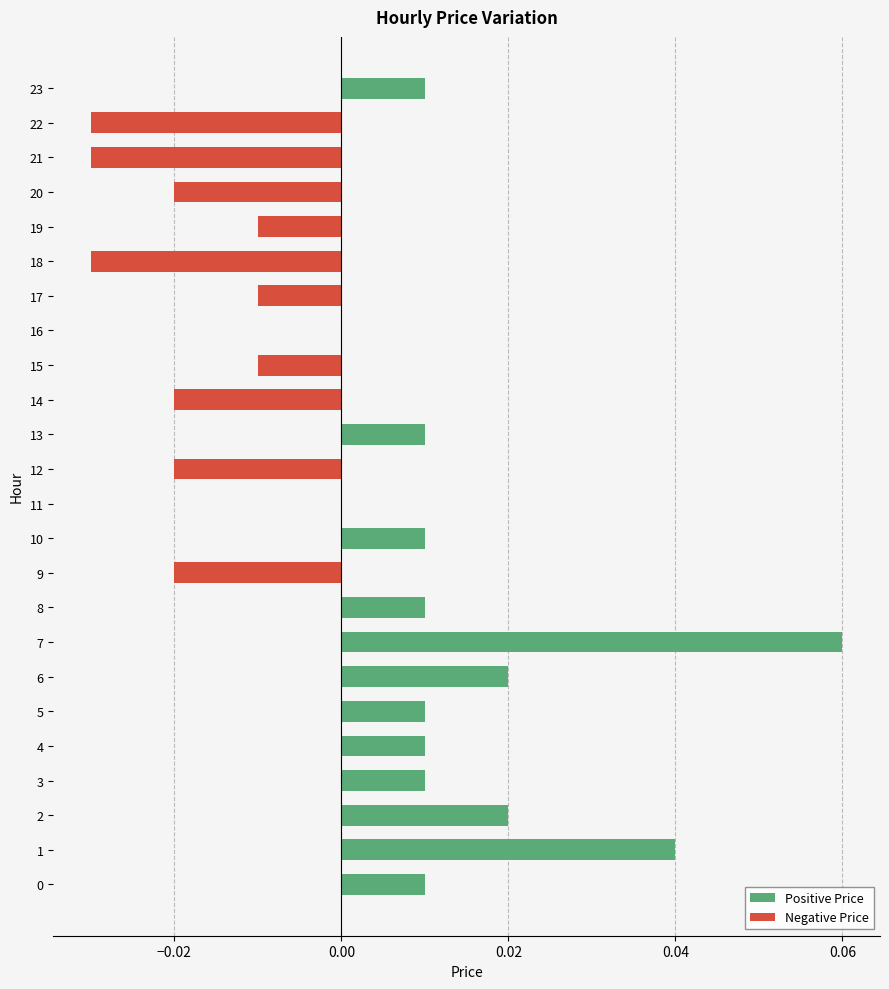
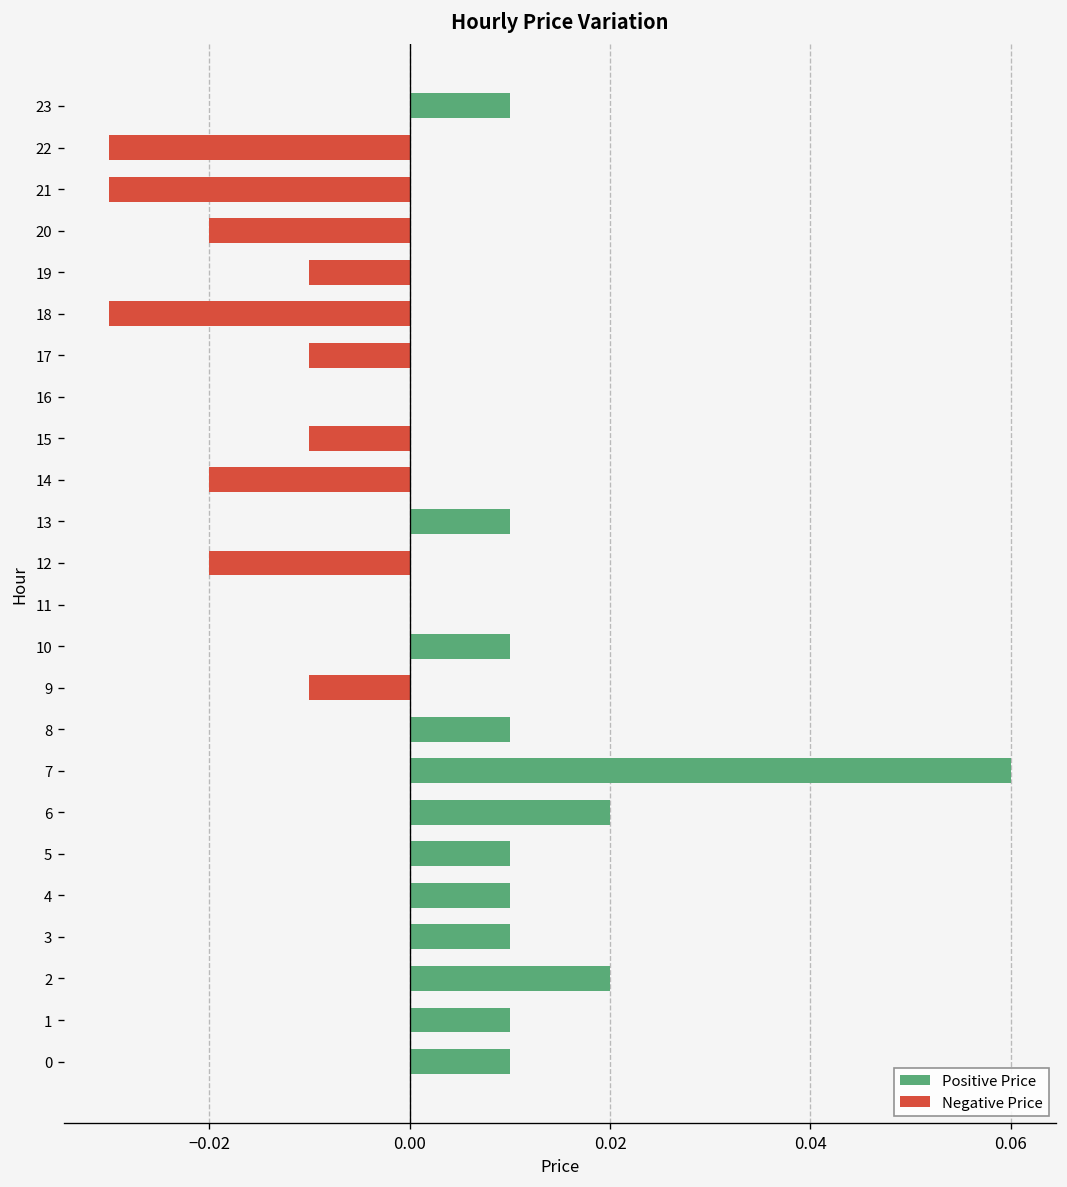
  {
    "Positive Price": {
      "23": 0.01,
      "22": 0.00,
      "21": 0.00,
      "20": 0.00,
      "19": 0.00,
      "18": 0.00,
      "17": 0.00,
      "16": 0.00,
      "15": 0.00,
      "14": 0.00,
      "13": 0.01,
      "12": 0.00,
      "11": 0.00,
      "10": 0.01,
      "9": 0.00,
      "8": 0.01,
      "7": 0.06,
      "6": 0.02,
      "5": 0.01,
      "4": 0.01,
      "3": 0.01,
      "2": 0.02,
-     "1": 0.04,
+     "1": 0.01,
      "0": 0.01
    },
    "Negative Price": {
      "23": 0.00,
      "22": -0.03,
      "21": -0.03,
      "20": -0.02,
      "19": -0.01,
      "18": -0.03,
      "17": -0.01,
      "16": 0.00,
      "15": -0.01,
      "14": -0.02,
      "13": 0.00,
      "12": -0.02,
      "11": 0.00,
      "10": 0.00,
-     "9": -0.02,
+     "9": -0.01,
      "8": 0.00,
      "7": 0.00,
      "6": 0.00,
      "5": 0.00,
      "4": 0.00,
      "3": 0.00,
      "2": 0.00,
      "1": 0.00,
      "0": 0.00
    }
  }
